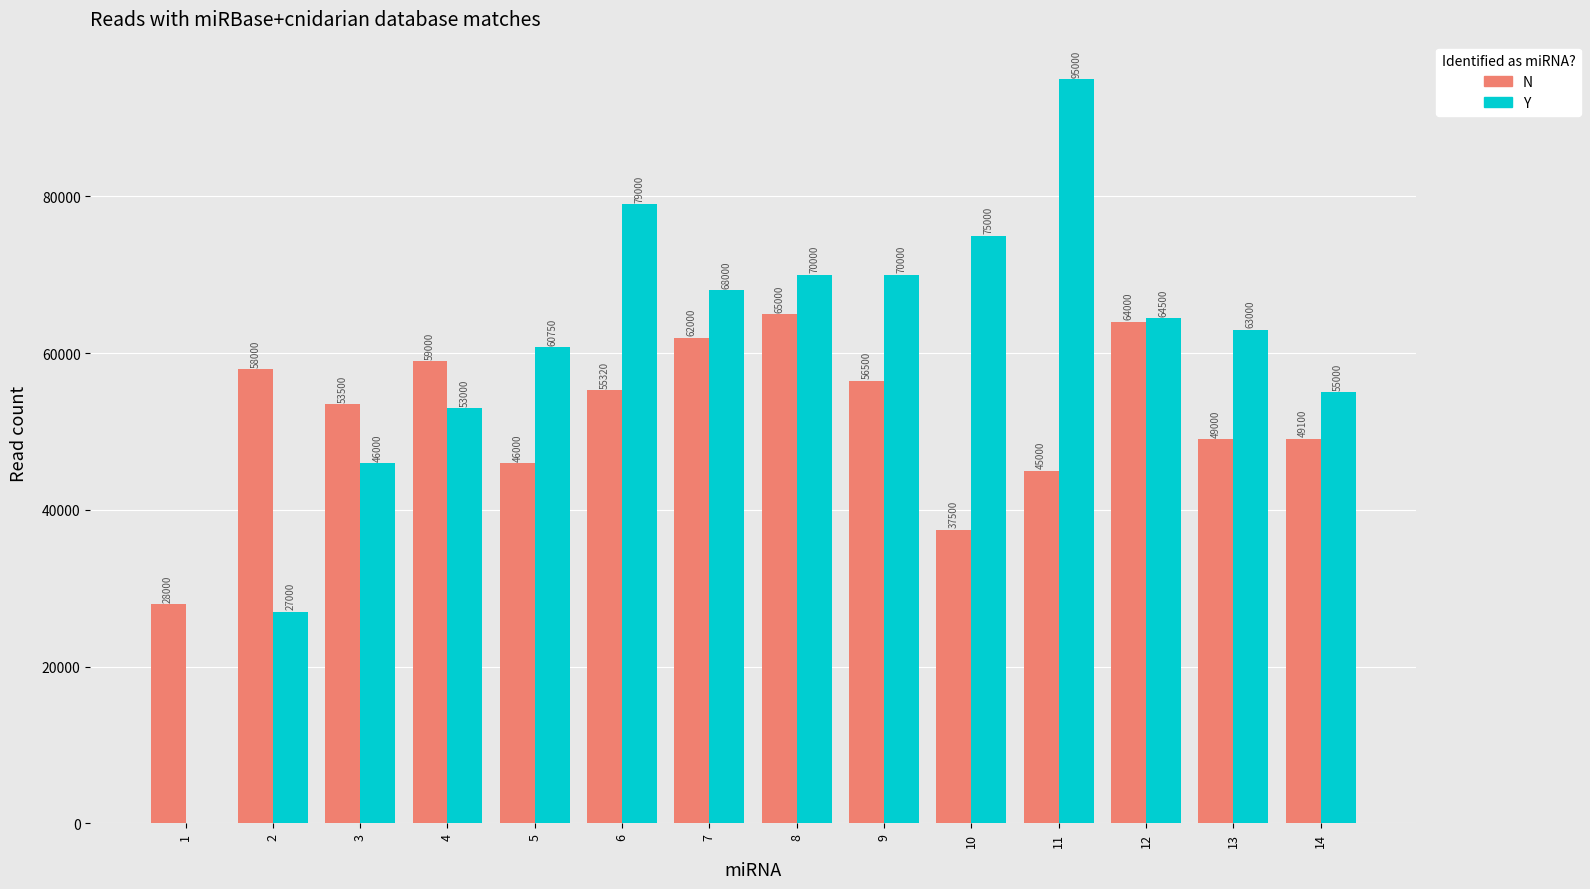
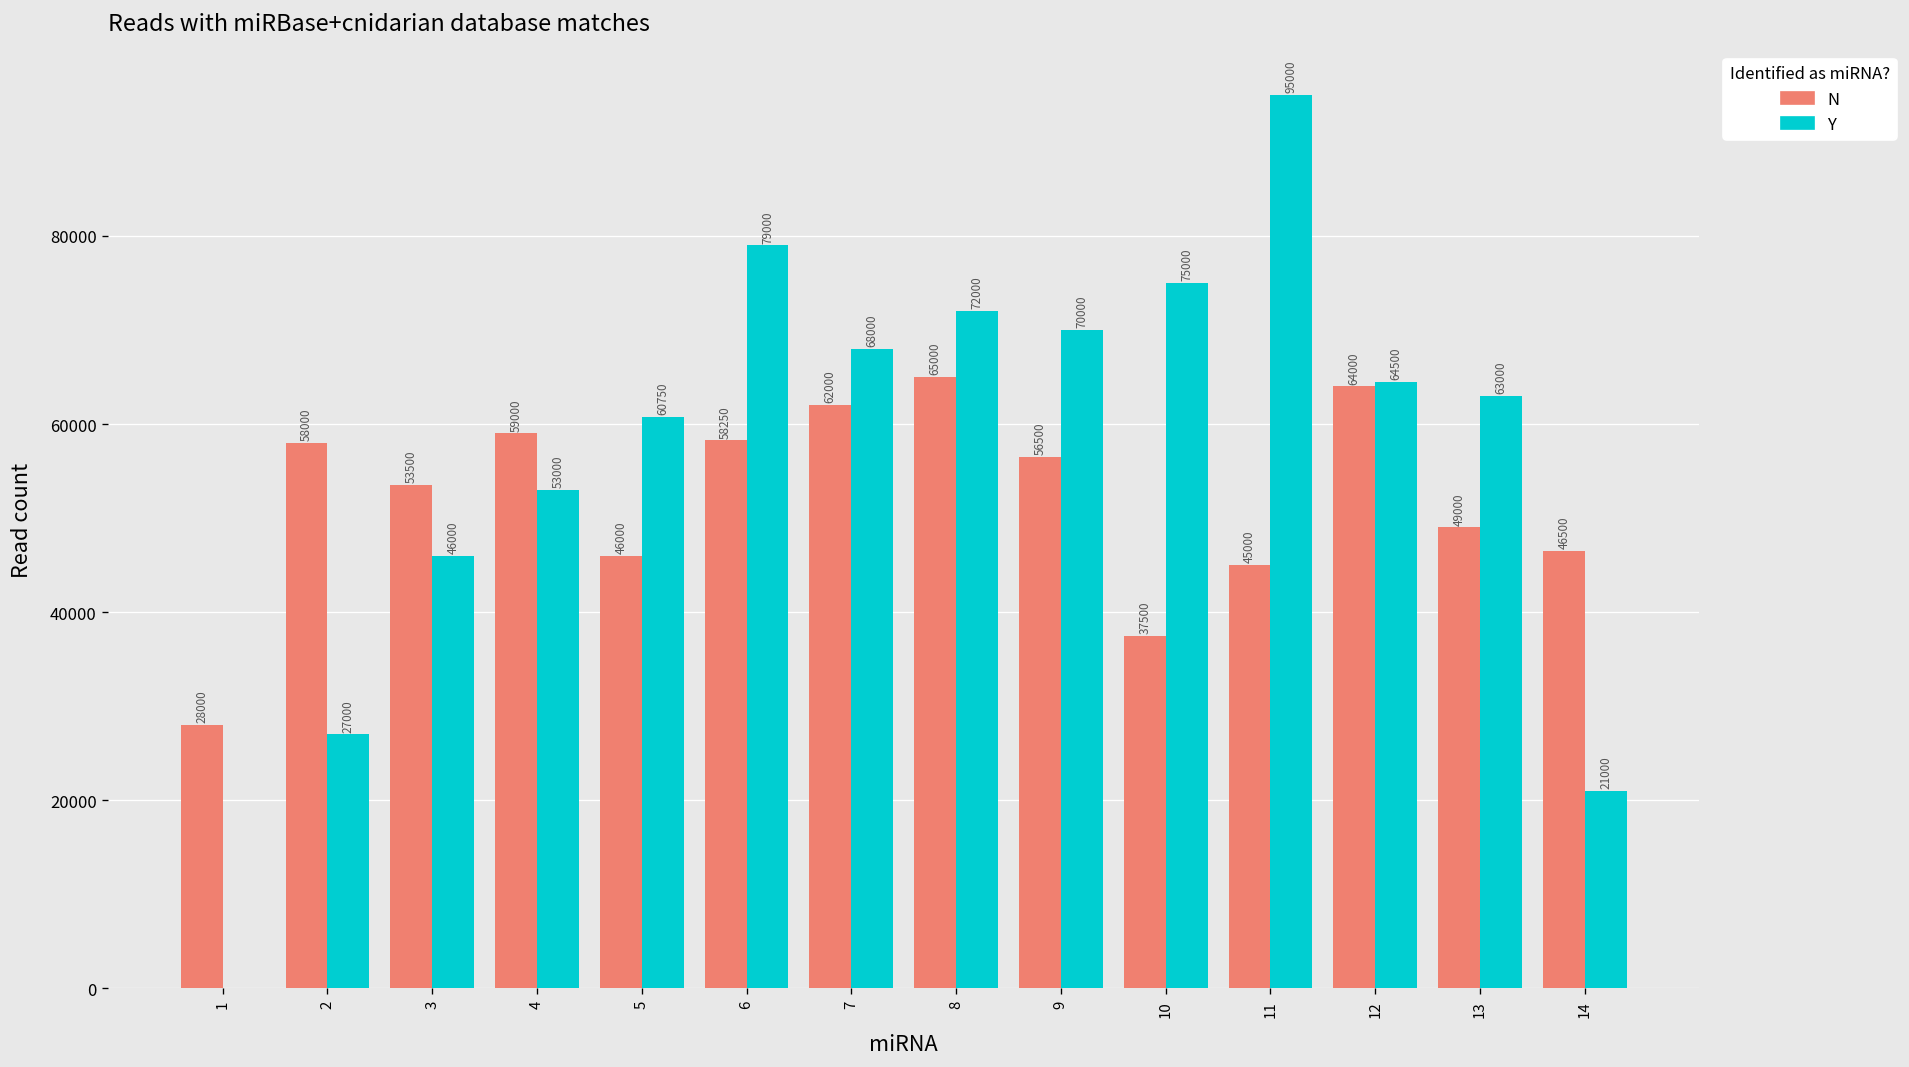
  {
    "N": {
      "1": 28000,
      "2": 58000,
      "3": 53500,
      "4": 59000,
      "5": 46000,
-     "6": 55320,
+     "6": 58250,
      "7": 62000,
      "8": 65000,
      "9": 56500,
      "10": 37500,
      "11": 45000,
      "12": 64000,
      "13": 49000,
-     "14": 49100
+     "14": 46500
    },
    "Y": {
      "2": 27000,
      "3": 46000,
      "4": 53000,
      "5": 60750,
      "6": 79000,
      "7": 68000,
-     "8": 70000,
+     "8": 72000,
      "9": 70000,
      "10": 75000,
      "11": 95000,
      "12": 64500,
      "13": 63000,
-     "14": 55000
+     "14": 21000
    }
  }
